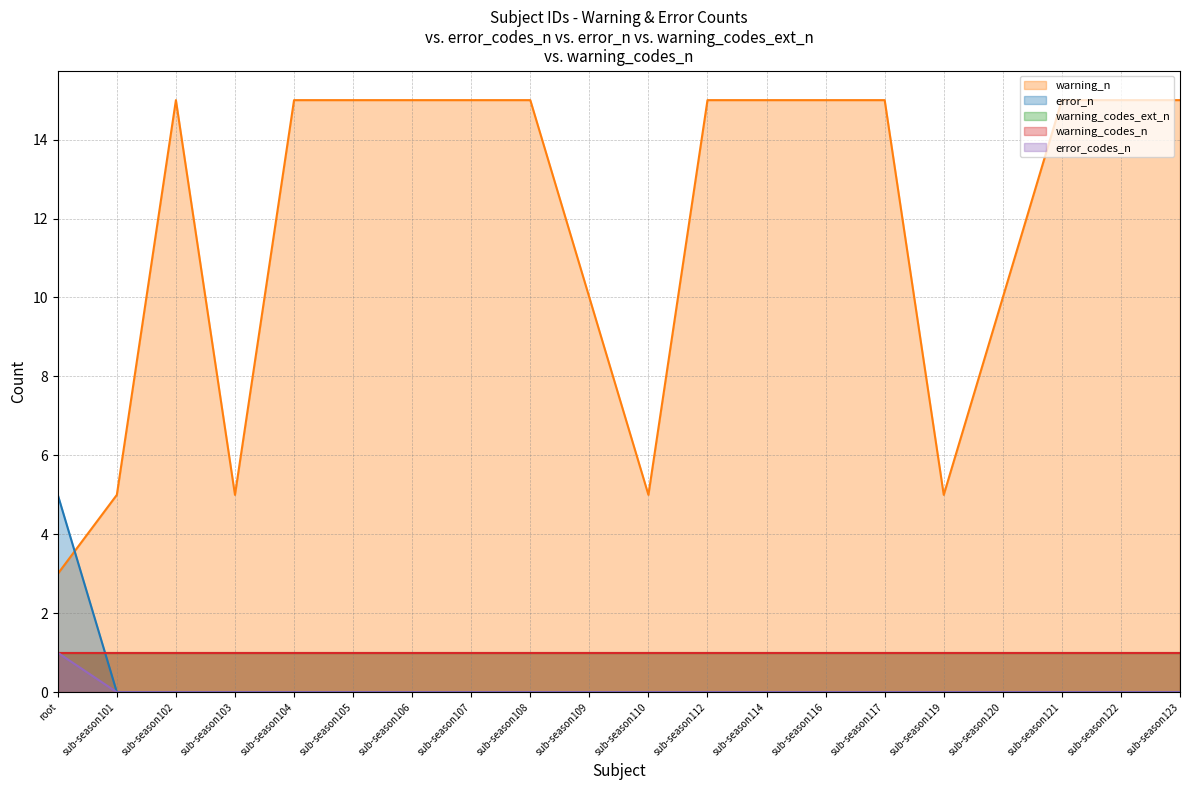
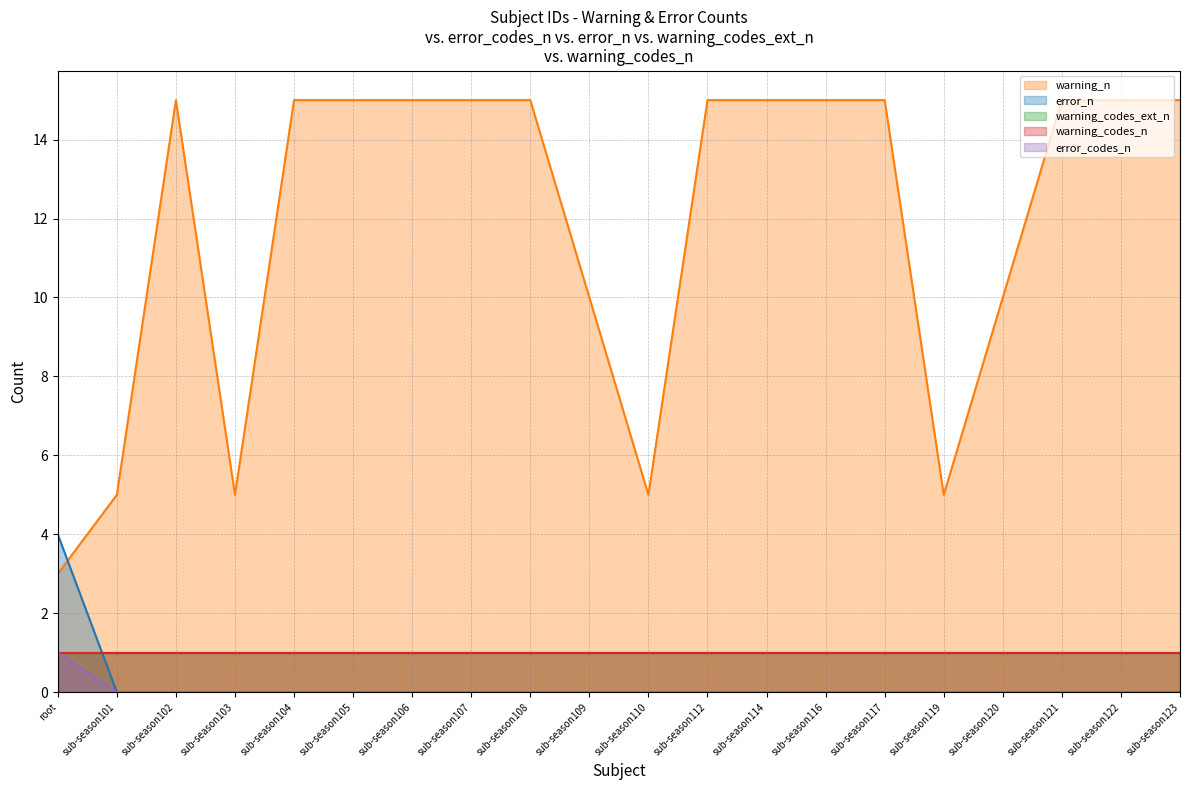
  {
    "error_n": {
-     "root": 5
+     "root": 4
    }
  }
